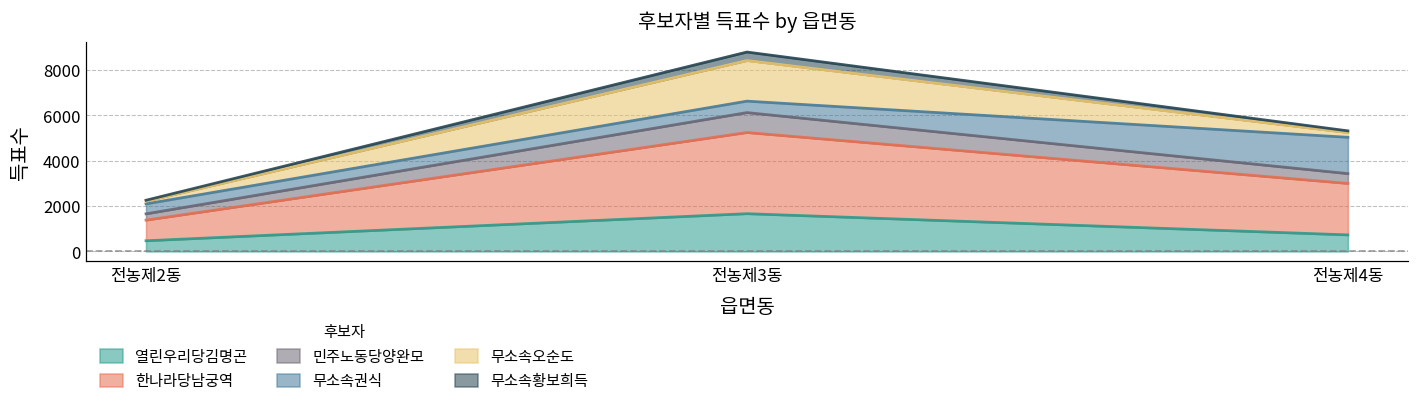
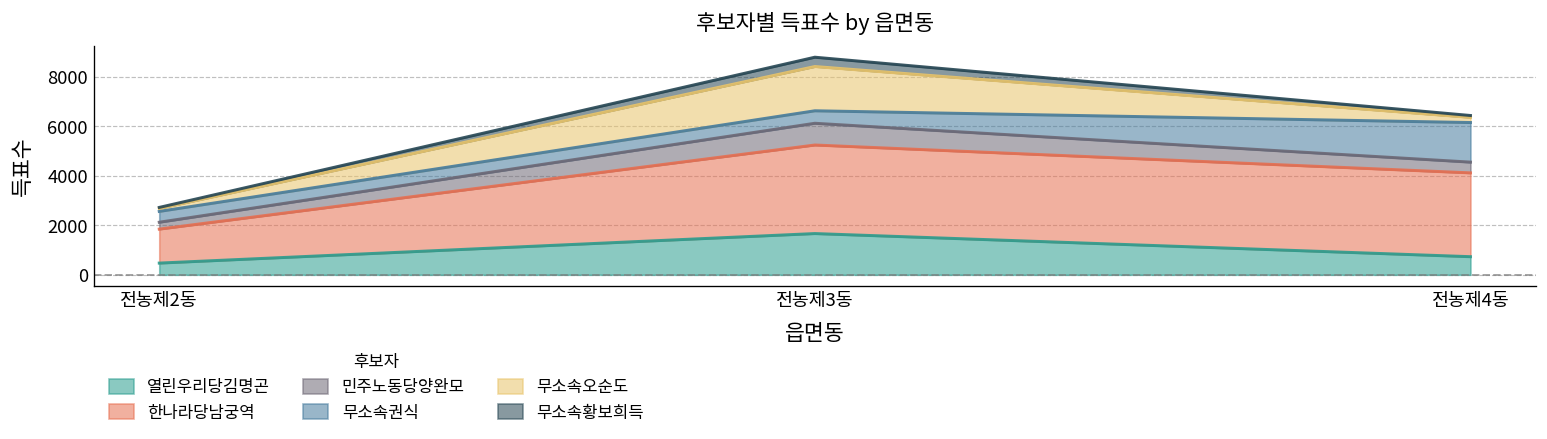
  {
    "한나라당남궁역": {
-     "전농제2동": 900,
+     "전농제2동": 1400,
      "전농제3동": 3600,
-     "전농제4동": 2300
+     "전농제4동": 3400
    },
    "무소속오순도": {
      "전농제3동": 1800
    },
    "무소속황보희득": {
      "전농제3동": 400
    }
  }
